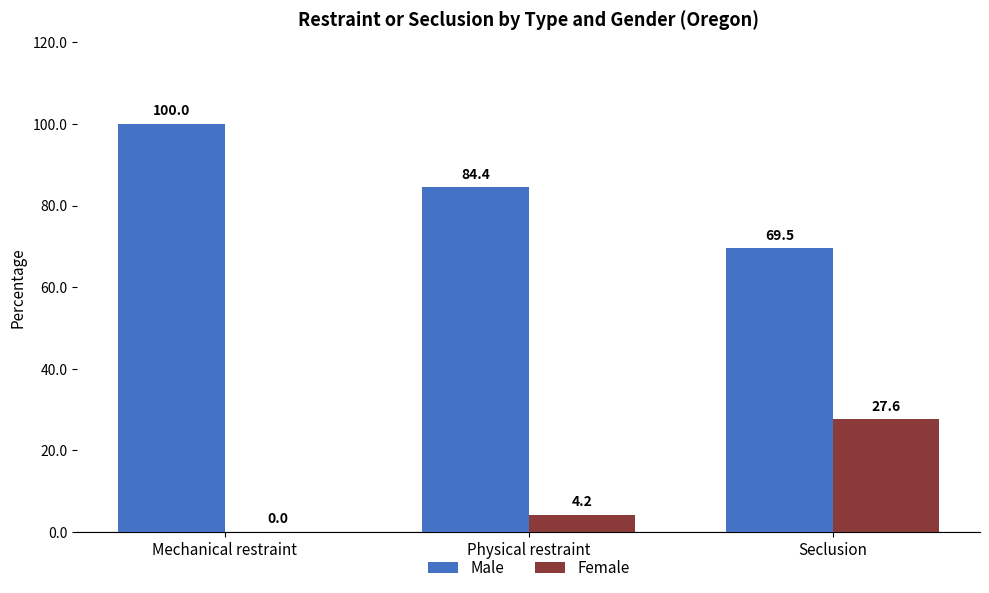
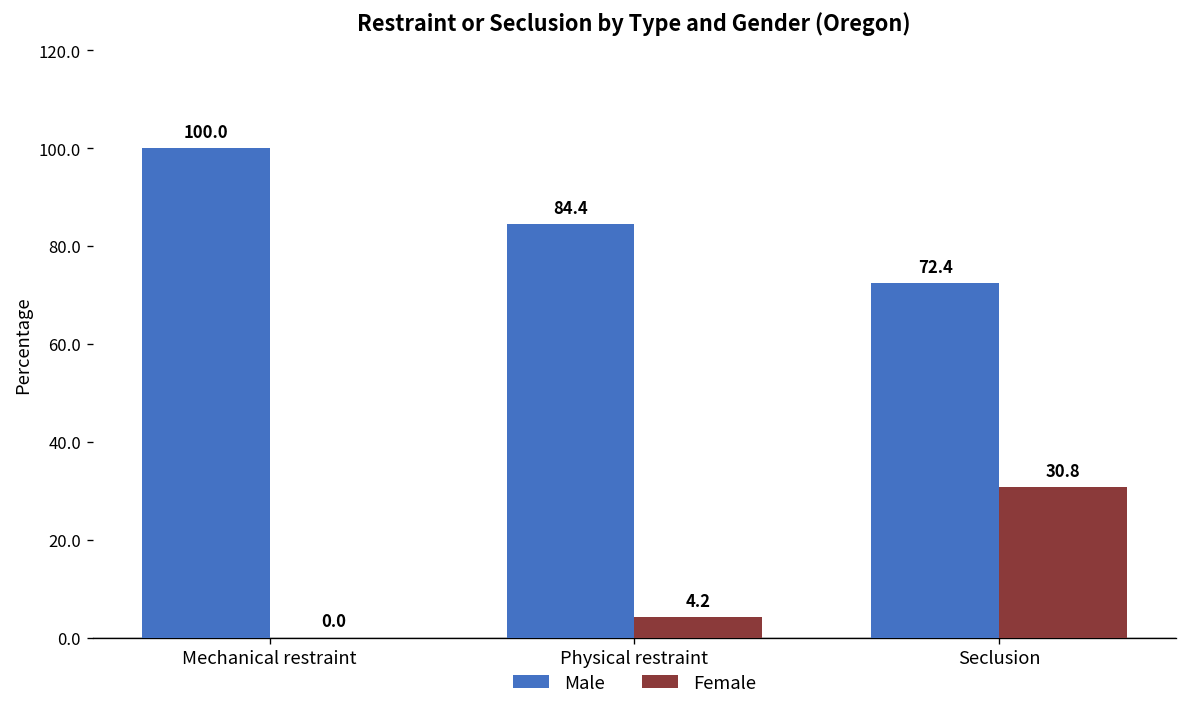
  {
    "Male": {
      "Mechanical restraint": 100.0,
      "Physical restraint": 84.4,
-     "Seclusion": 69.5
+     "Seclusion": 72.4
    },
    "Female": {
      "Mechanical restraint": 0.0,
      "Physical restraint": 4.2,
-     "Seclusion": 27.6
+     "Seclusion": 30.8
    }
  }
